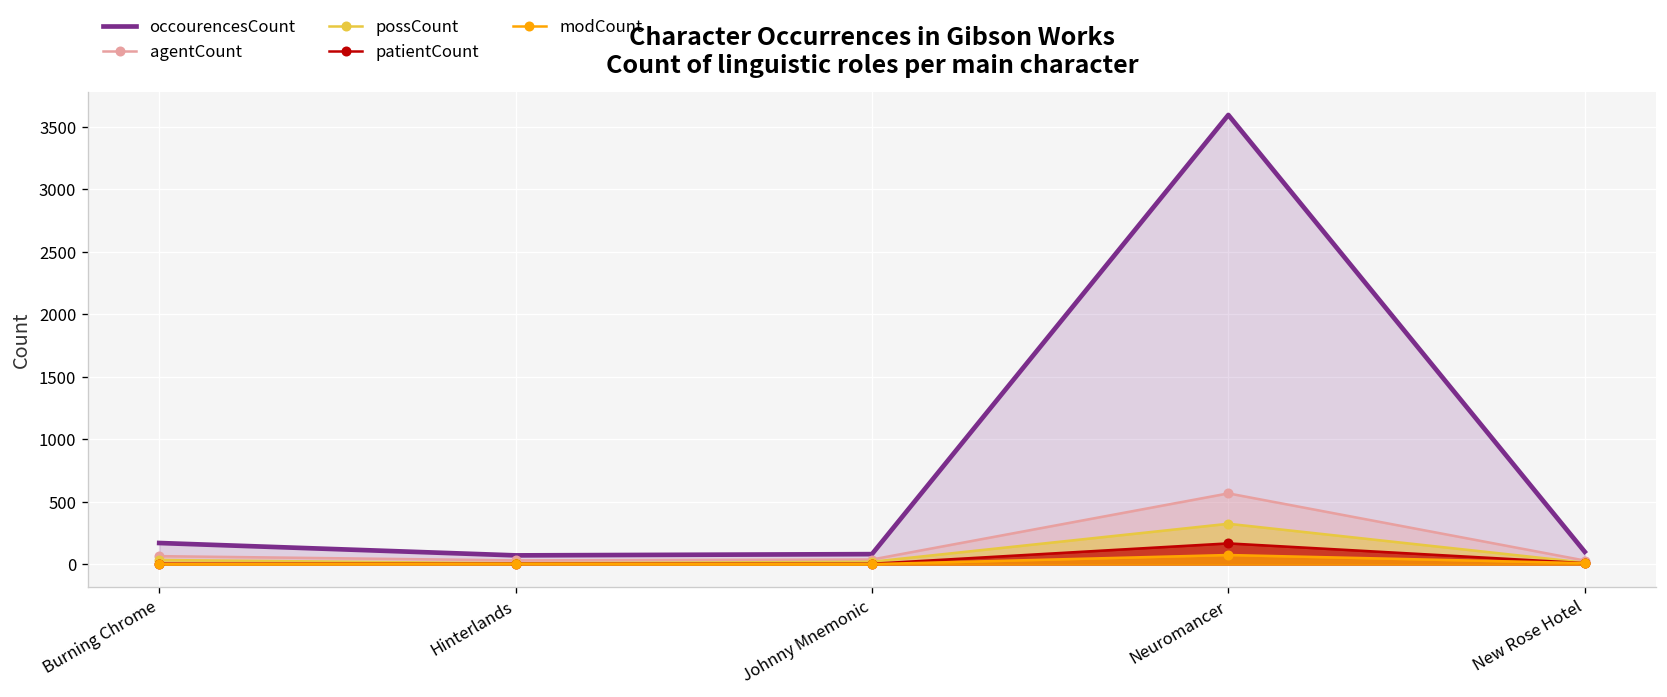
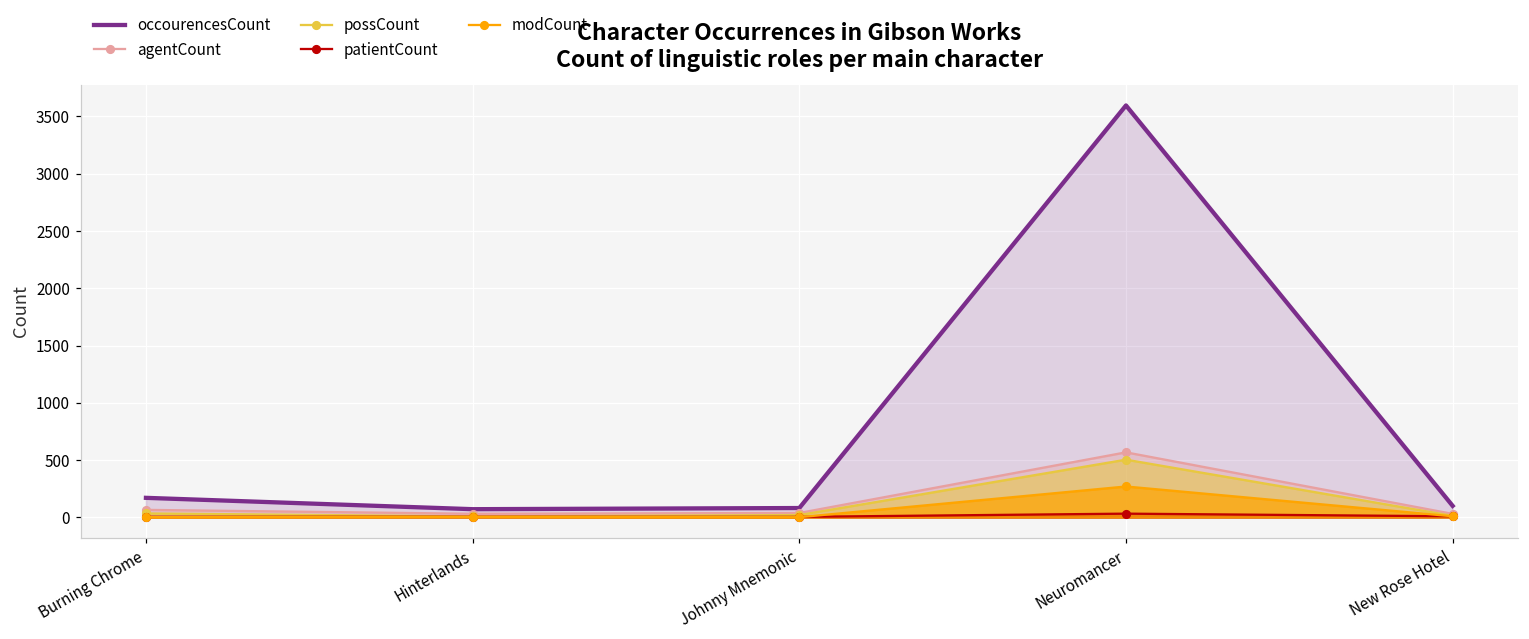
  {
    "possCount": {
      "Burning Chrome": 40,
-     "Neuromancer": 330
+     "Neuromancer": 500
    },
    "patientCount": {
-     "Neuromancer": 170
+     "Neuromancer": 30
    },
    "modCount": {
-     "Neuromancer": 80
+     "Neuromancer": 270
    }
  }
